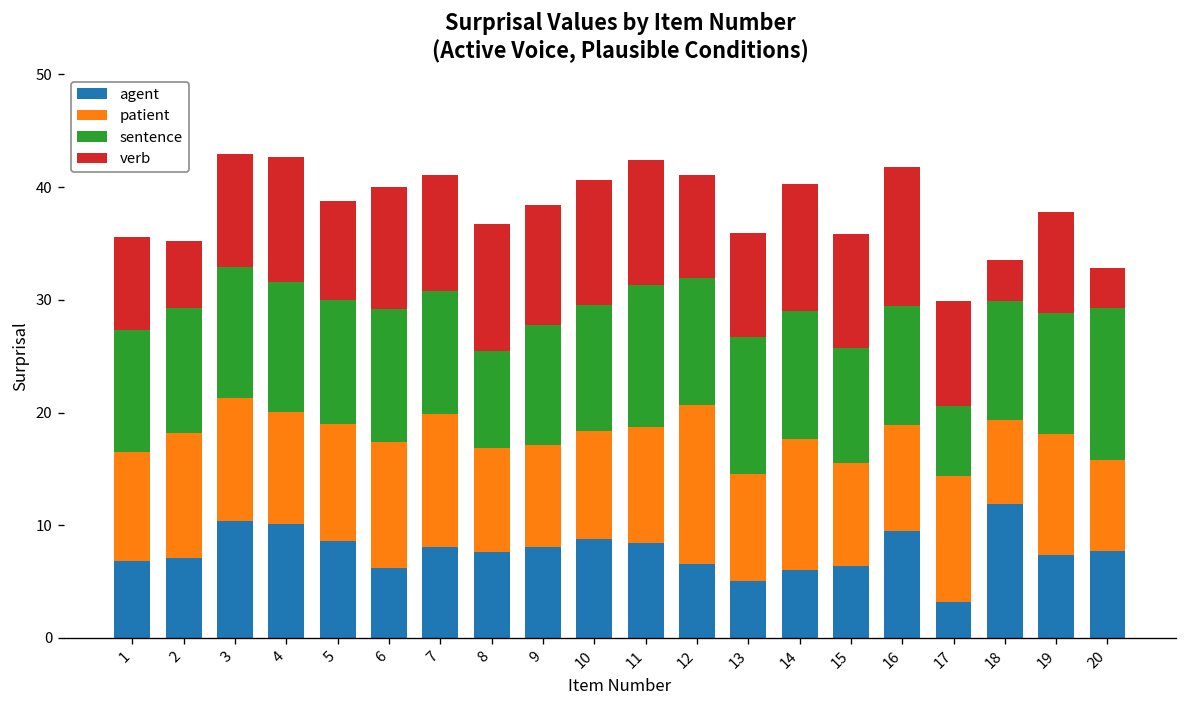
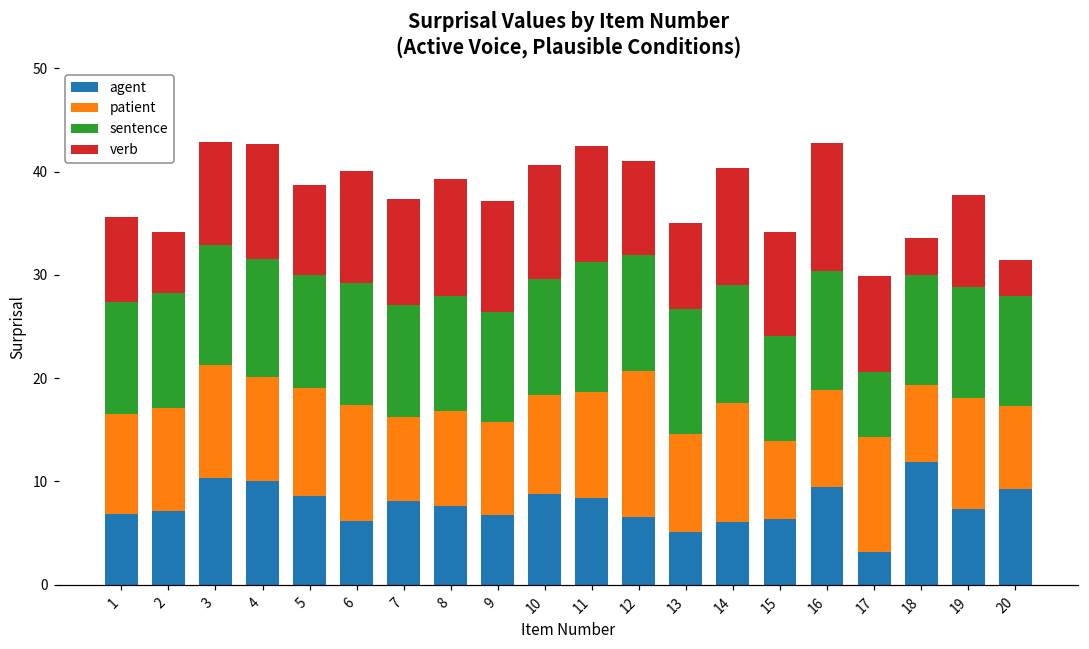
  {
    "agent": {
      "1": 7,
      "2": 7,
      "3": 10,
      "4": 10,
      "5": 9,
      "6": 6,
      "7": 8,
      "8": 8,
-     "9": 8,
+     "9": 7,
      "10": 9,
      "11": 8,
      "12": 7,
      "13": 5,
      "14": 6,
      "15": 6,
      "16": 9,
      "17": 3,
      "18": 12,
      "19": 7,
-     "20": 8
+     "20": 9
    },
    "patient": {
      "1": 10,
-     "2": 11,
+     "2": 10,
      "3": 11,
      "4": 10,
      "5": 10,
      "6": 11,
-     "7": 12,
+     "7": 8,
      "8": 9,
      "9": 9,
      "10": 10,
      "11": 10,
      "12": 14,
      "13": 9,
      "14": 12,
-     "15": 9,
+     "15": 8,
      "16": 9,
      "17": 11,
      "18": 8,
      "19": 11,
      "20": 8
    },
    "sentence": {
      "1": 11,
      "2": 11,
      "3": 12,
      "4": 12,
      "5": 11,
      "6": 12,
      "7": 11,
-     "8": 9,
+     "8": 11,
      "9": 11,
      "10": 11,
      "11": 13,
      "12": 11,
      "13": 12,
      "14": 11,
      "15": 10,
-     "16": 10.5,
+     "16": 11.5,
      "17": 6,
      "18": 11,
      "19": 11,
-     "20": 14
+     "20": 11
    },
    "verb": {
      "1": 8,
      "2": 6,
      "3": 10,
      "4": 11,
      "5": 9,
      "6": 11,
      "7": 10,
      "8": 11,
      "9": 11,
      "10": 11,
      "11": 11,
      "12": 9,
-     "13": 9,
+     "13": 8,
      "14": 11,
      "15": 10,
      "16": 12,
      "17": 9,
      "18": 4,
      "19": 9,
      "20": 4
    }
  }
